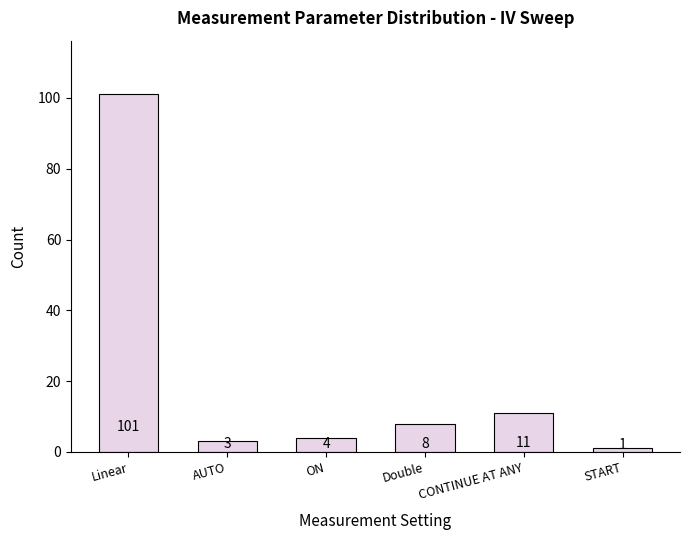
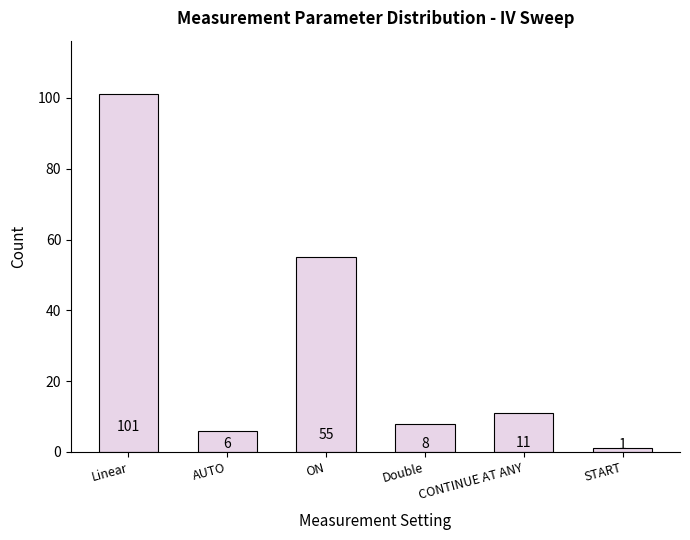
  {
    "Linear": 101,
-   "AUTO": 3,
-   "ON": 4,
+   "AUTO": 6,
+   "ON": 55,
    "Double": 8,
    "CONTINUE AT ANY": 11,
    "START": 1
  }
